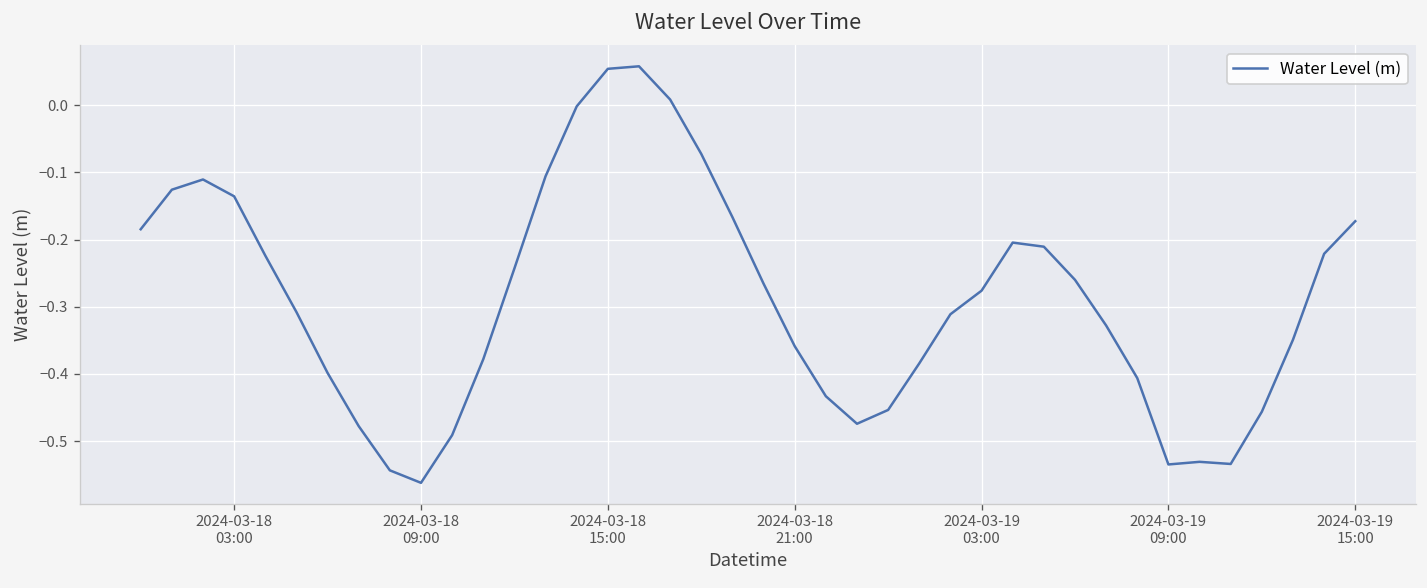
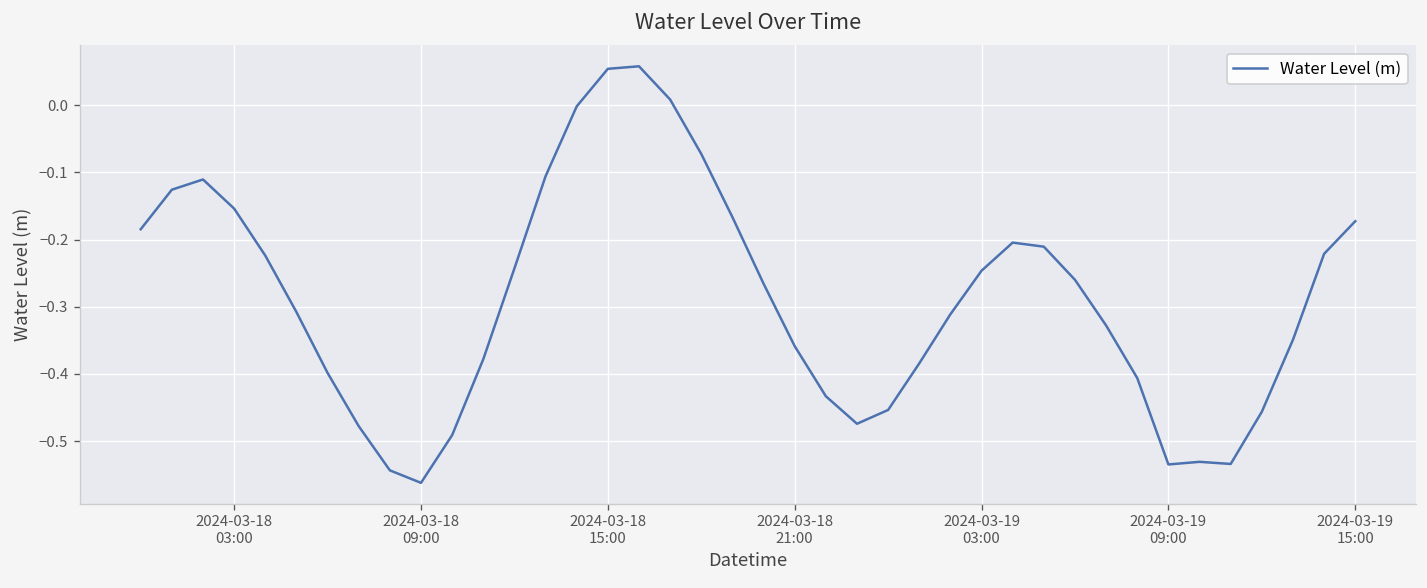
  {
-   "2024-03-18 03:00": -0.14,
+   "2024-03-18 03:00": -0.15,
    "2024-03-18 09:00": -0.56,
    "2024-03-18 15:00": 0.05,
    "2024-03-18 21:00": -0.36,
-   "2024-03-19 03:00": -0.28,
+   "2024-03-19 03:00": -0.25,
    "2024-03-19 09:00": -0.53,
    "2024-03-19 15:00": -0.17
  }
